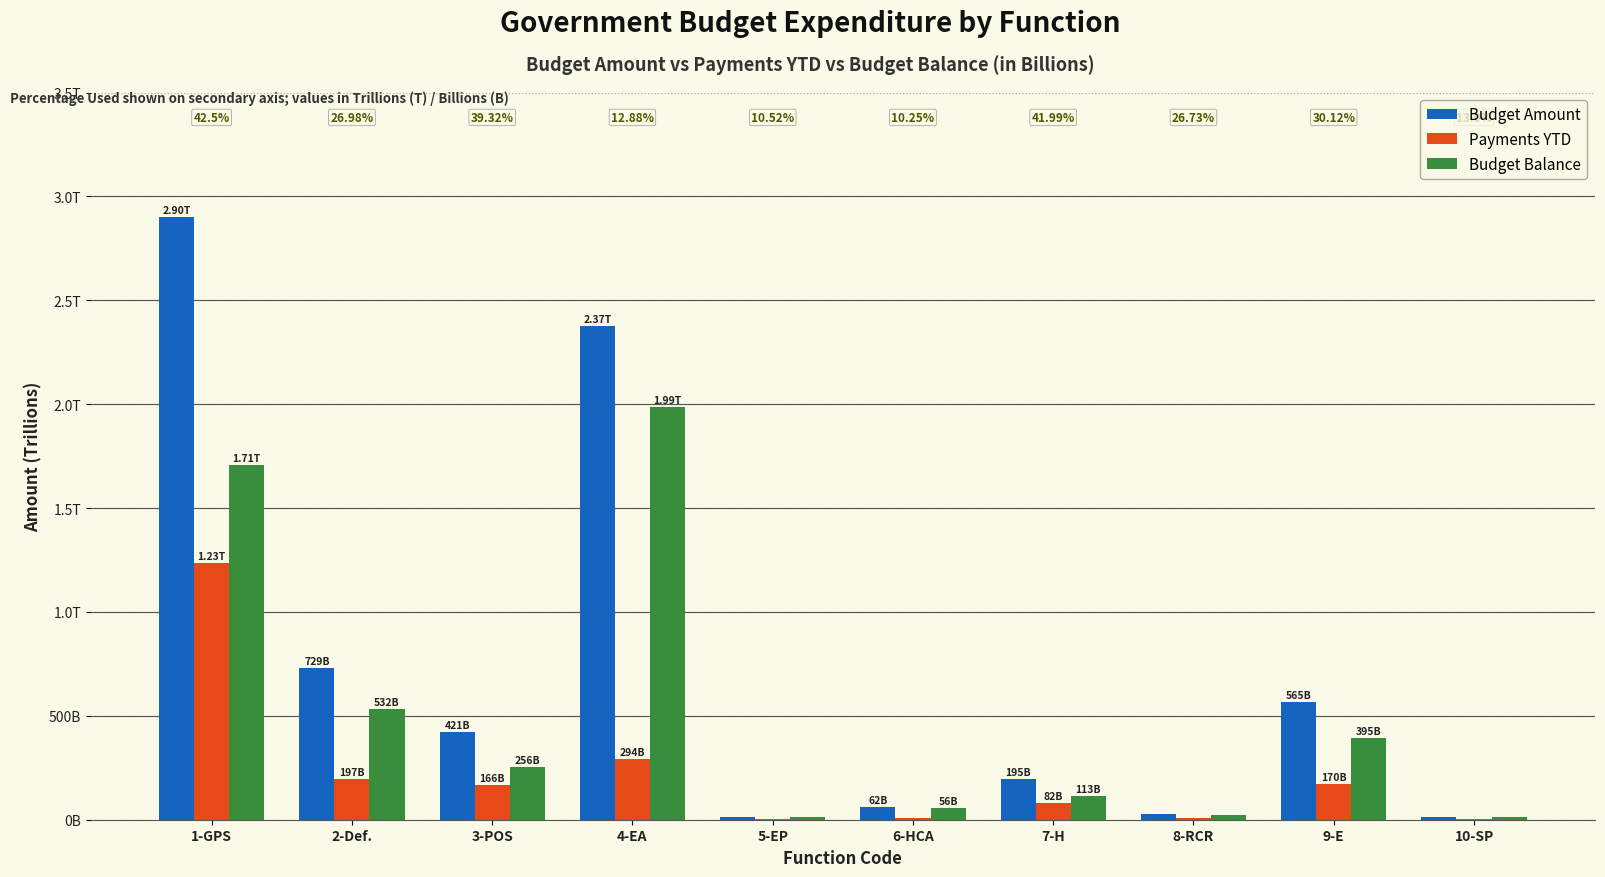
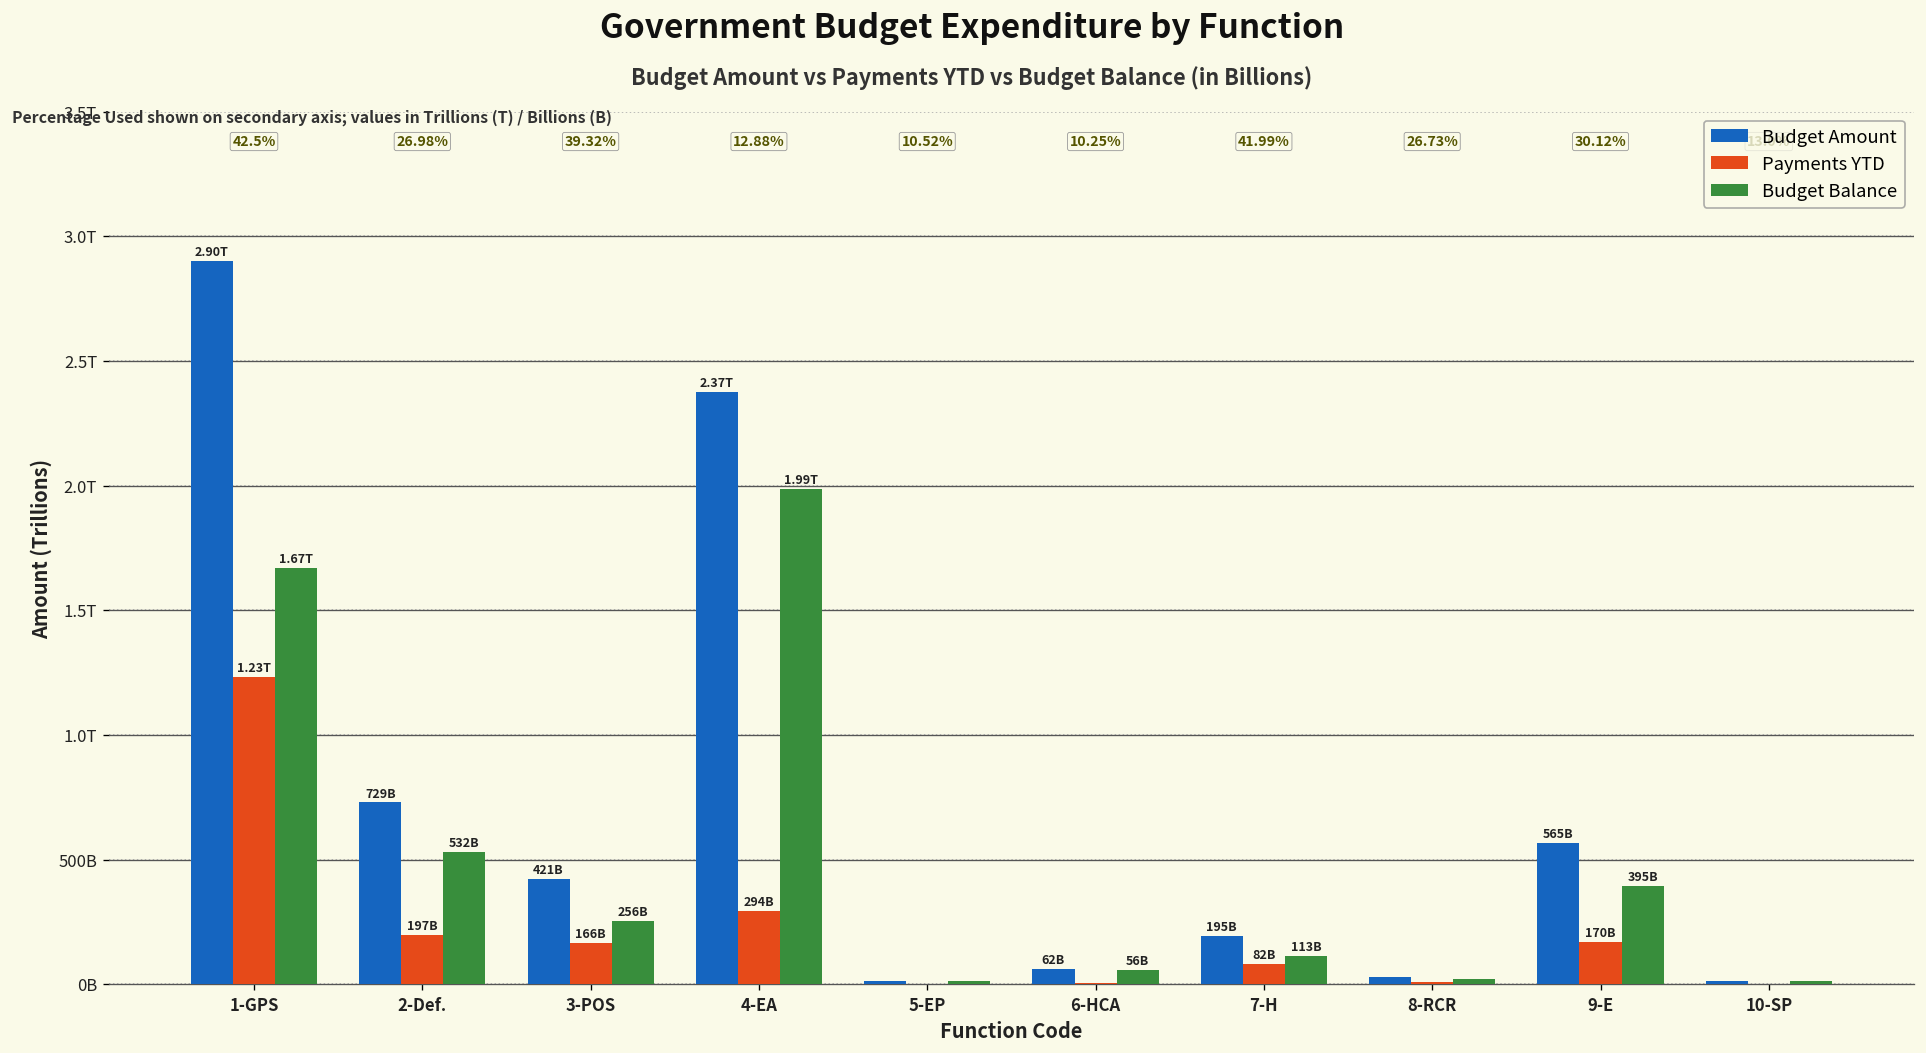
  {
    "Budget Amount": {
      "1-GPS": "2.90T",
      "4-EA": "2.37T"
    },
    "Payments YTD": {
      "1-GPS": "1.23T"
    },
    "Budget Balance": {
-     "1-GPS": "1.71T",
+     "1-GPS": "1.67T",
      "4-EA": "1.99T"
    }
  }
